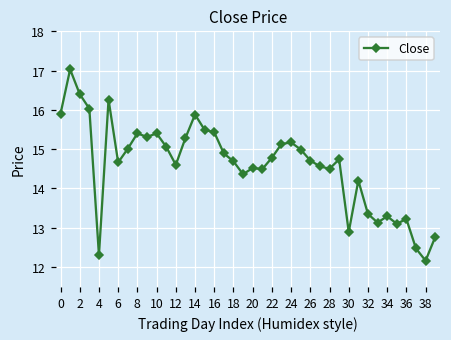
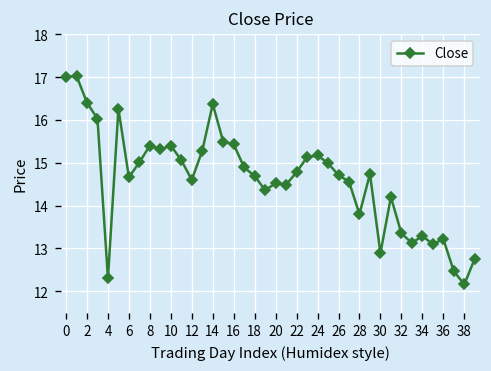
  {
-   "0": 15.9,
+   "0": 17.0,
    "2": 16.4,
    "4": 12.3,
    "6": 14.7,
    "8": 15.4,
    "10": 15.4,
    "12": 14.6,
-   "14": 15.9,
+   "14": 16.4,
    "16": 15.4,
    "18": 14.7,
    "20": 14.5,
    "22": 14.8,
    "24": 15.2,
    "26": 14.7,
-   "28": 14.5,
+   "28": 13.8,
    "30": 12.9,
    "32": 13.4,
    "34": 13.3,
    "36": 13.2,
    "38": 12.2
  }
